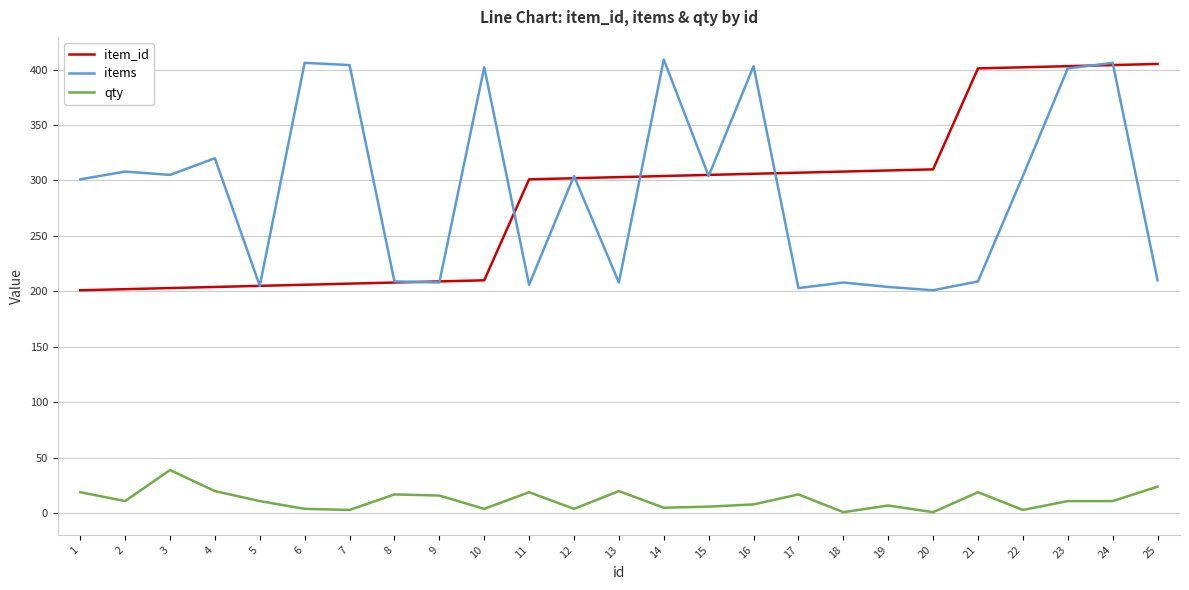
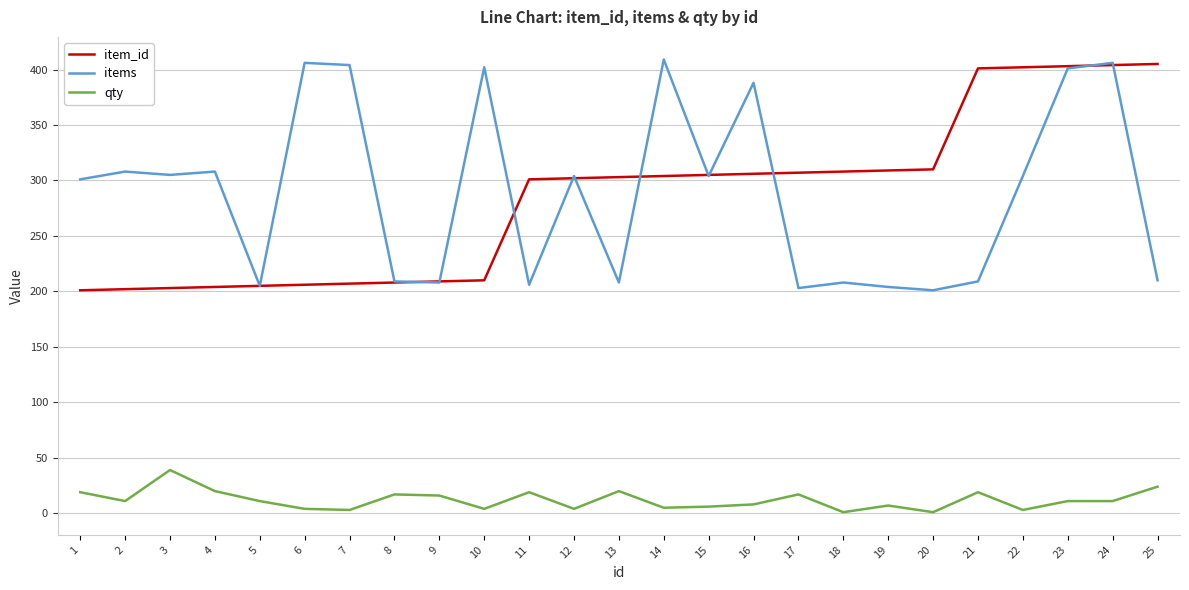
  {
    "item_id": {
      "1": 201,
      "2": 202,
      "3": 203,
      "4": 204,
      "6": 206,
      "7": 207,
      "10": 210,
      "11": 301,
      "13": 303,
      "14": 304,
      "16": 306,
      "17": 307,
      "18": 308,
      "19": 309,
      "20": 310,
      "21": 401,
      "22": 402,
      "25": 405
    },
    "items": {
      "1": 301,
      "2": 308,
      "3": 305,
-     "4": 320,
+     "4": 308,
      "6": 406,
      "7": 404,
      "10": 402,
      "11": 206,
      "13": 208,
      "14": 409,
-     "16": 403,
+     "16": 388,
      "17": 203,
      "18": 208,
      "19": 204,
      "20": 201,
      "21": 209,
      "22": 304,
      "25": 210
    },
    "qty": {
      "1": 19,
      "2": 11,
      "3": 39,
      "4": 20,
      "5": 11,
      "6": 4,
      "7": 3,
      "8": 17,
      "9": 16,
      "10": 4,
      "11": 19,
      "12": 4,
      "13": 20,
      "14": 5,
      "15": 6,
      "16": 8,
      "17": 17,
      "18": 1,
      "19": 7,
      "20": 1,
      "21": 19,
      "22": 3,
      "23": 11,
      "24": 11,
      "25": 24
    }
  }
